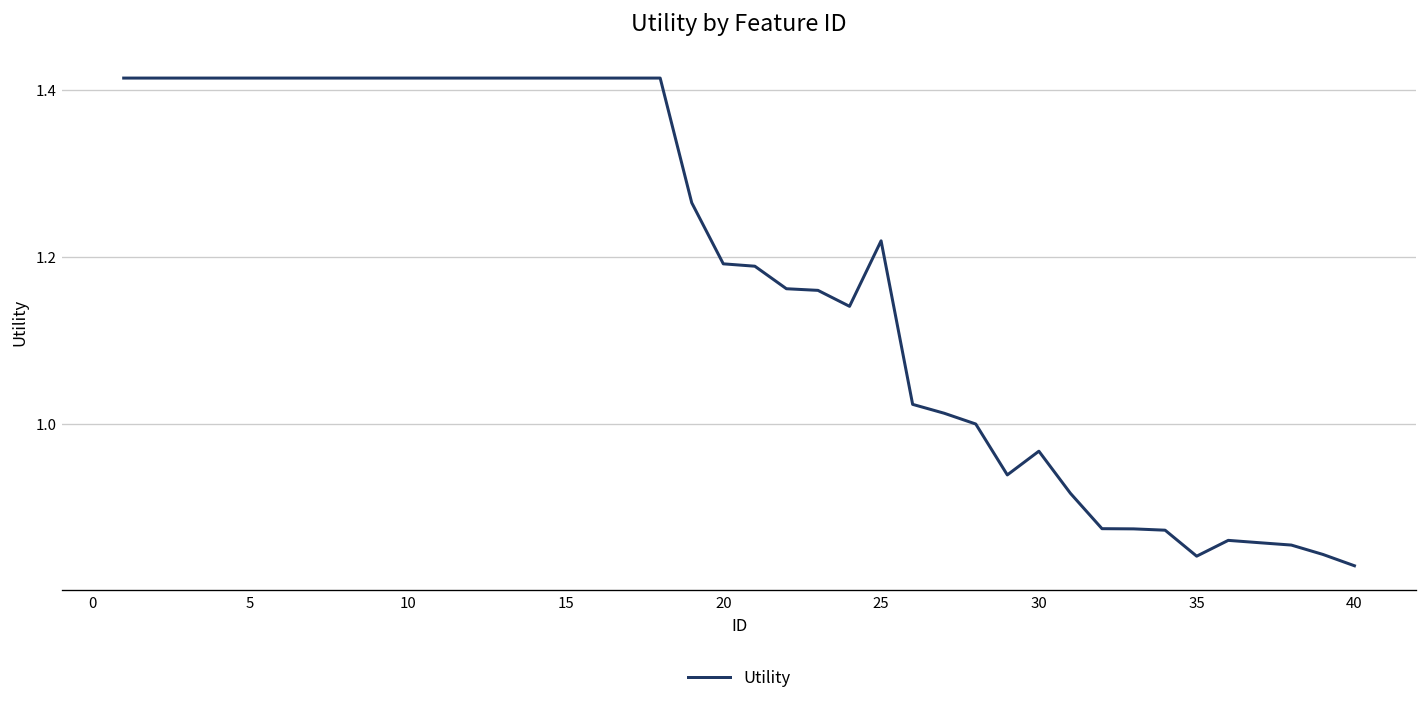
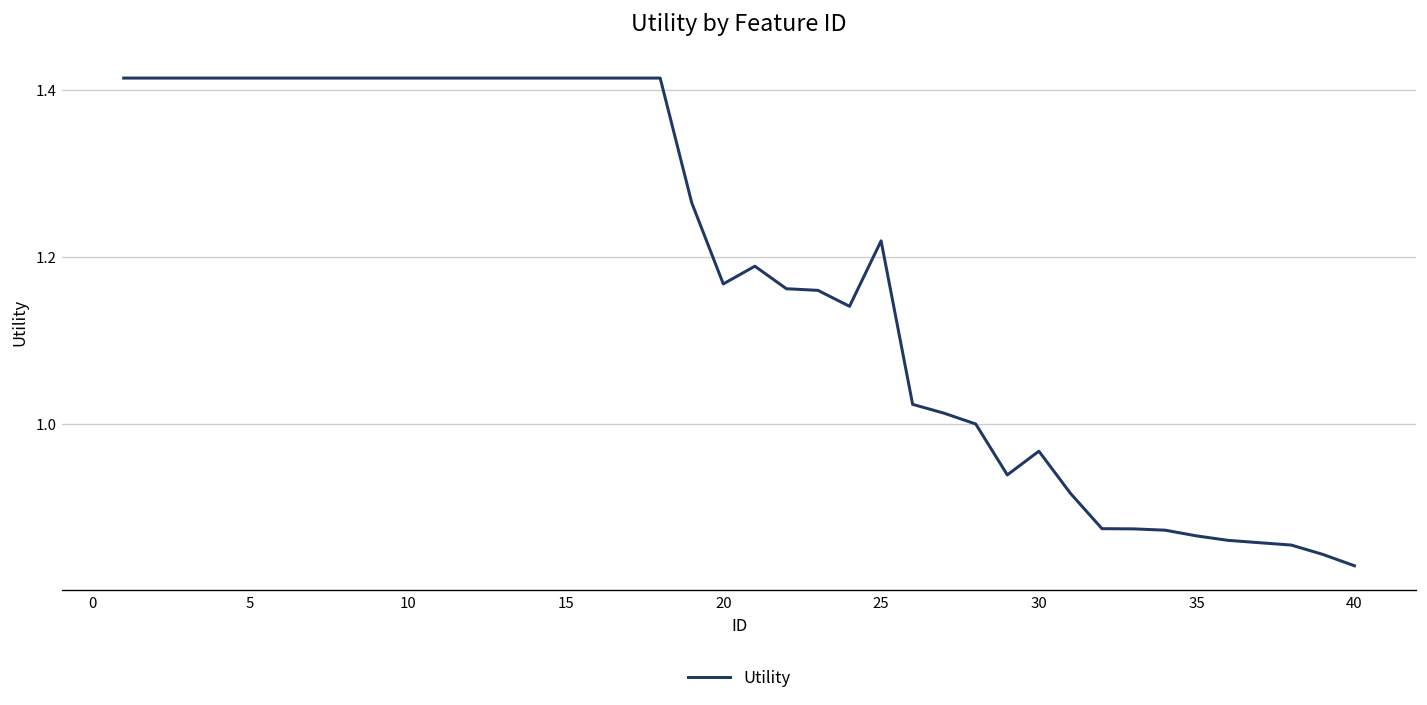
  {
    "5": 1.41,
    "10": 1.41,
    "15": 1.41,
-   "20": 1.19,
+   "20": 1.17,
    "25": 1.22,
    "30": 0.97,
-   "35": 0.84,
+   "35": 0.87,
    "40": 0.83
  }
